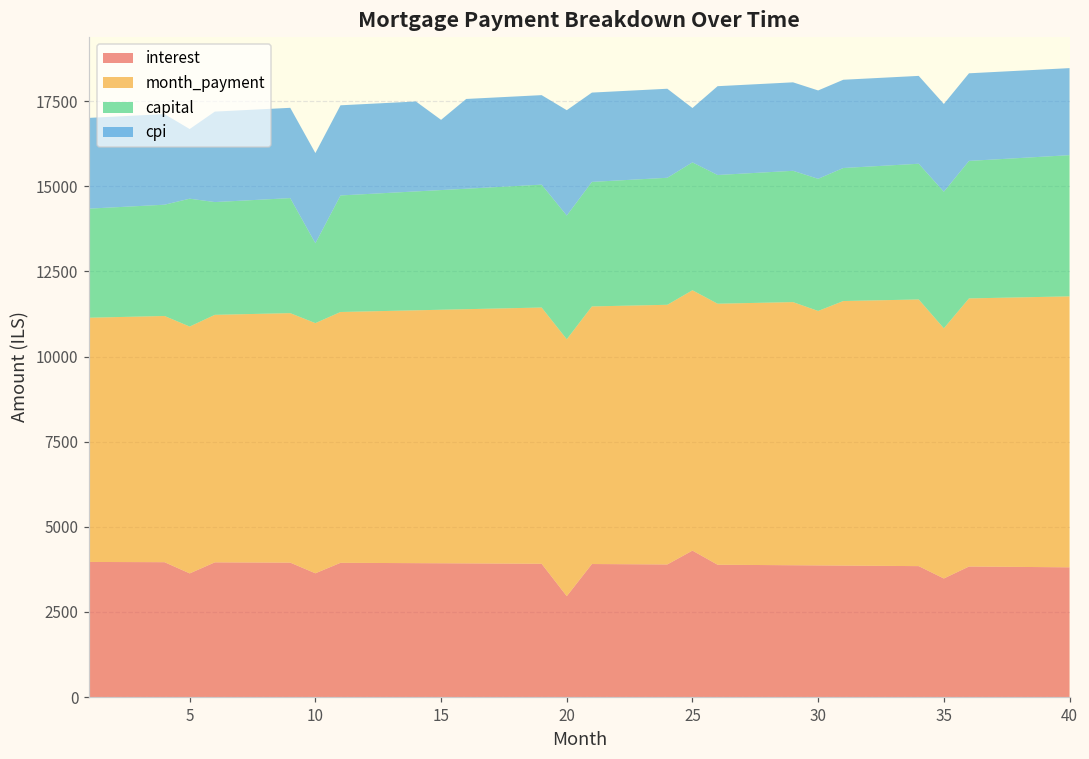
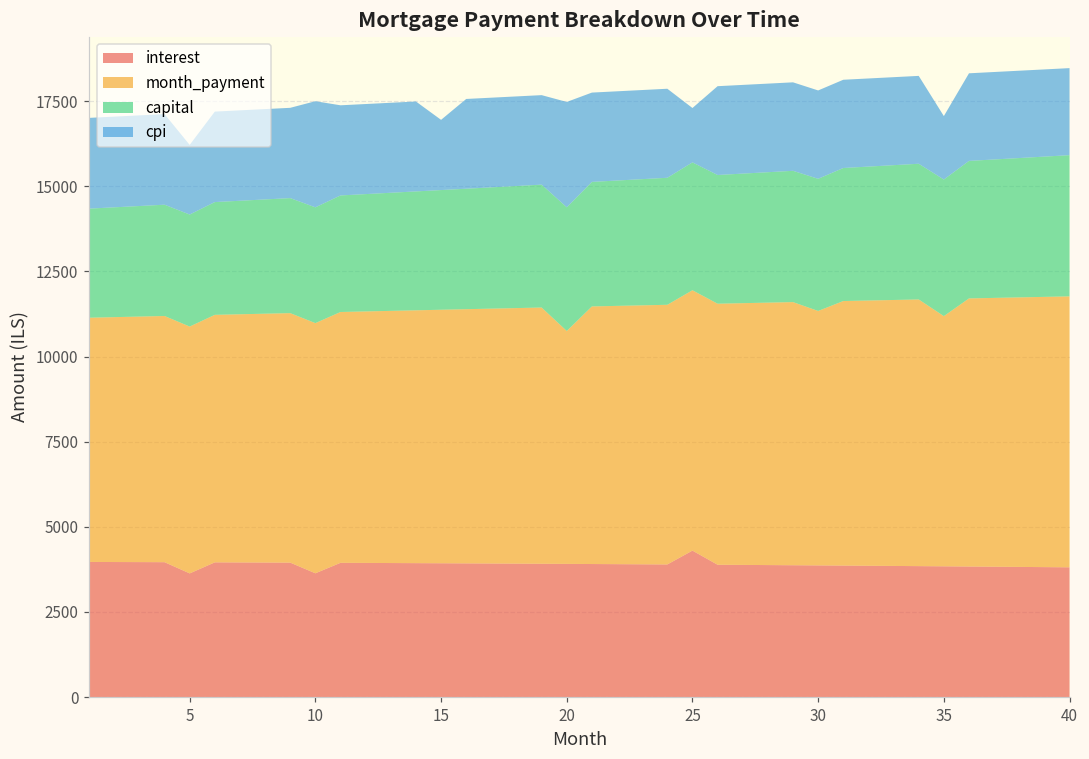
  {
    "interest": {
      "5": 3600,
      "10": 3600,
      "15": 3900,
-     "20": 3000,
+     "20": 3900,
      "25": 4300,
      "30": 3900,
-     "35": 3500,
+     "35": 3800,
      "40": 3800
    },
    "month_payment": {
      "5": 7200,
      "10": 7300,
      "15": 7400,
-     "20": 7500,
+     "20": 6800,
      "25": 7600,
      "30": 7500,
      "35": 7300,
      "40": 8000
    },
    "capital": {
-     "5": 3800,
-     "10": 2300,
+     "5": 3300,
+     "10": 3400,
      "15": 3500,
      "20": 3600,
      "25": 3800,
      "30": 3900,
      "35": 4000,
      "40": 4100
    },
    "cpi": {
-     "10": 2600,
+     "10": 3100,
      "15": 2100,
      "20": 3100,
      "25": 1600,
      "30": 2600,
-     "35": 2600,
+     "35": 1900,
      "40": 2600
    }
  }
